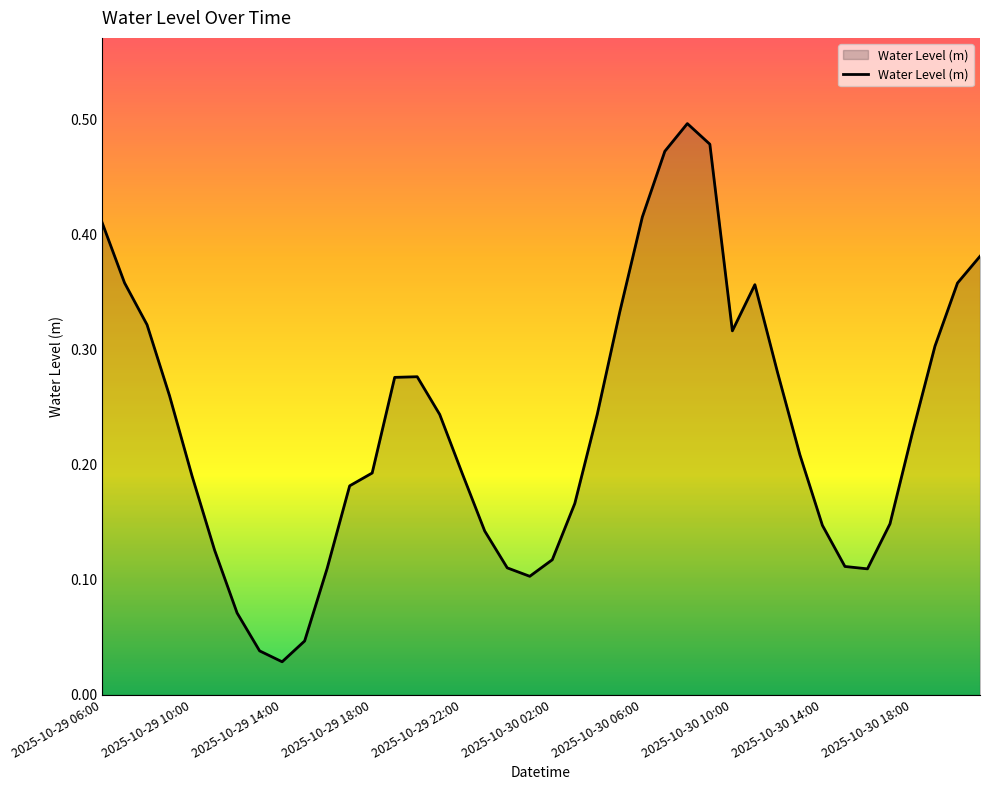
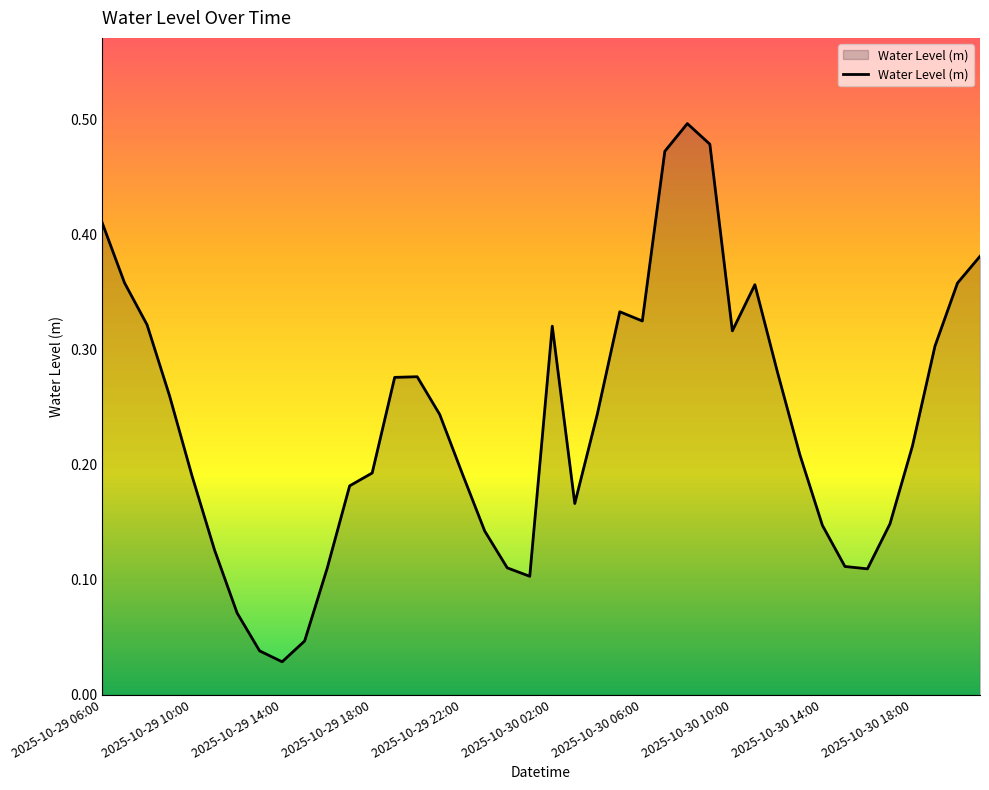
  {
    "2025-10-29 06:00": 0.411,
    "2025-10-29 10:00": 0.190,
    "2025-10-29 14:00": 0.029,
    "2025-10-29 18:00": 0.193,
    "2025-10-29 22:00": 0.192,
-   "2025-10-30 02:00": 0.117,
-   "2025-10-30 06:00": 0.415,
+   "2025-10-30 02:00": 0.320,
+   "2025-10-30 06:00": 0.325,
    "2025-10-30 10:00": 0.316,
    "2025-10-30 14:00": 0.147,
-   "2025-10-30 18:00": 0.228
+   "2025-10-30 18:00": 0.216
  }
